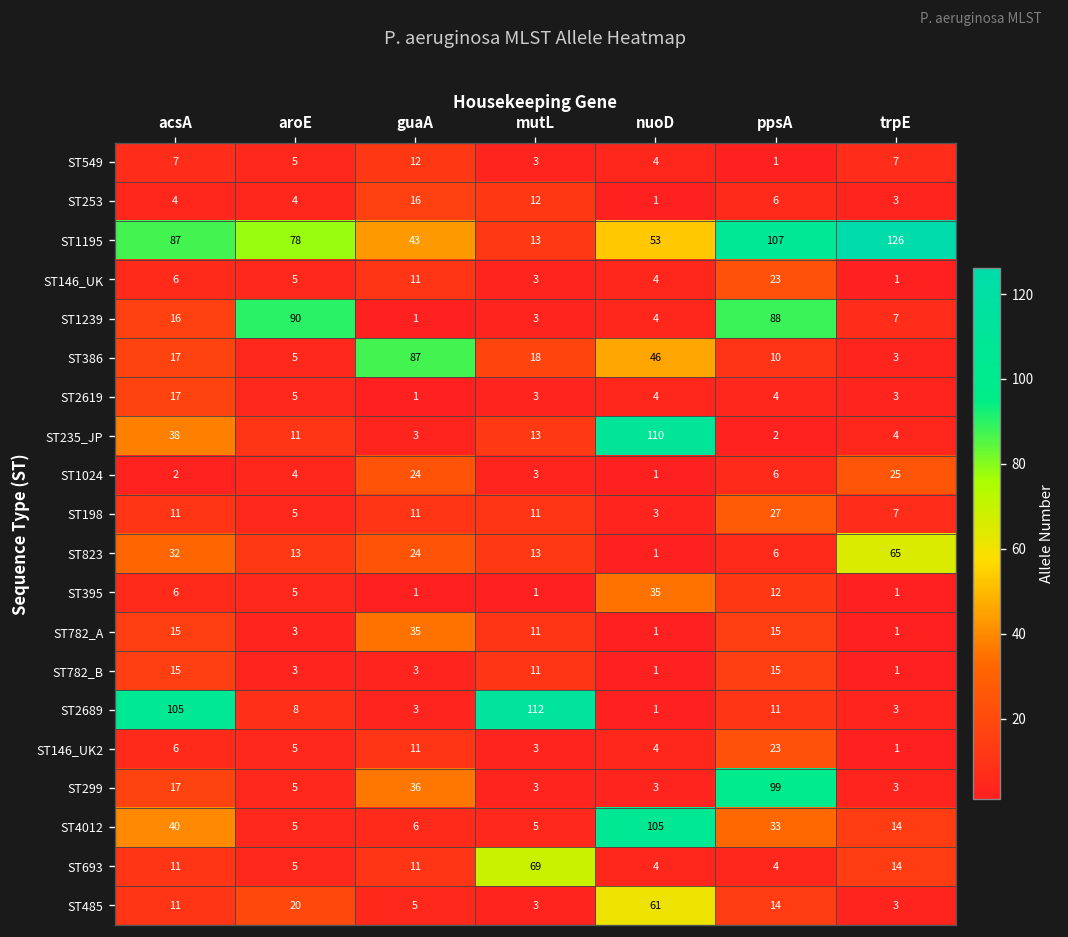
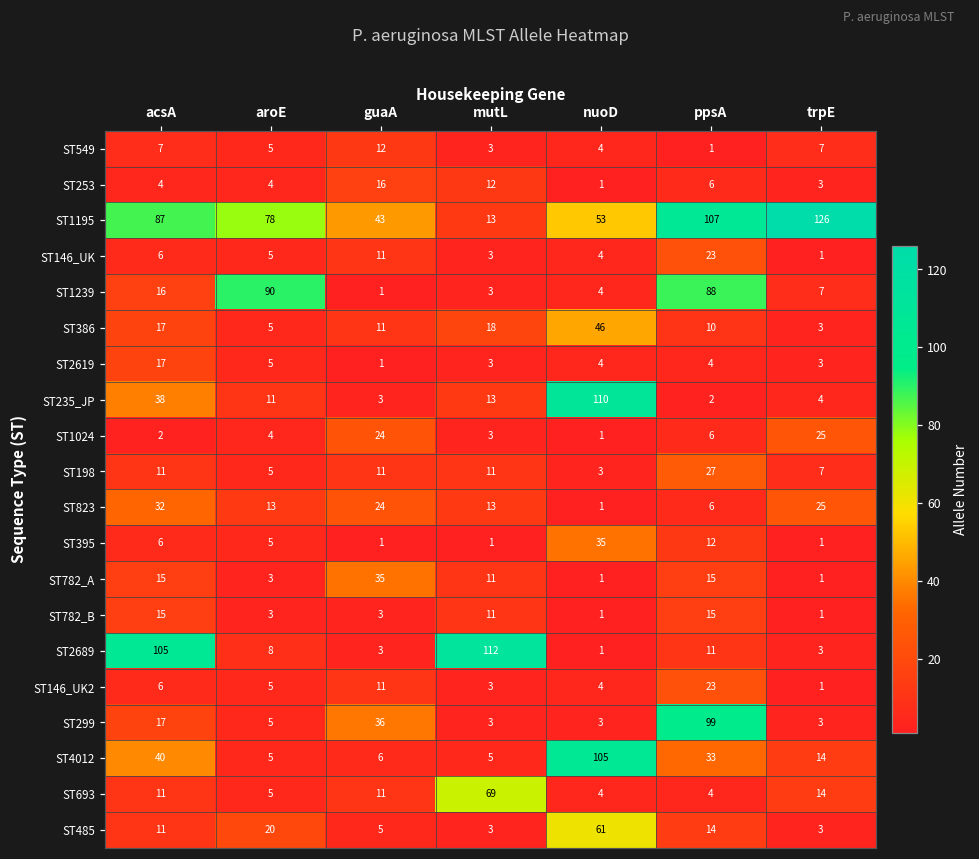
  {
    "ST549": {
      "acsA": 7,
      "aroE": 5,
      "guaA": 12,
      "mutL": 3,
      "nuoD": 4,
      "ppsA": 1,
      "trpE": 7
    },
    "ST253": {
      "acsA": 4,
      "aroE": 4,
      "guaA": 16,
      "mutL": 12,
      "nuoD": 1,
      "ppsA": 6,
      "trpE": 3
    },
    "ST1195": {
      "acsA": 87,
      "aroE": 78,
      "guaA": 43,
      "mutL": 13,
      "nuoD": 53,
      "ppsA": 107,
      "trpE": 126
    },
    "ST146_UK": {
      "acsA": 6,
      "aroE": 5,
      "guaA": 11,
      "mutL": 3,
      "nuoD": 4,
      "ppsA": 23,
      "trpE": 1
    },
    "ST1239": {
      "acsA": 16,
      "aroE": 90,
      "guaA": 1,
      "mutL": 3,
      "nuoD": 4,
      "ppsA": 88,
      "trpE": 7
    },
    "ST386": {
      "acsA": 17,
      "aroE": 5,
-     "guaA": 87,
+     "guaA": 11,
      "mutL": 18,
      "nuoD": 46,
      "ppsA": 10,
      "trpE": 3
    },
    "ST2619": {
      "acsA": 17,
      "aroE": 5,
      "guaA": 1,
      "mutL": 3,
      "nuoD": 4,
      "ppsA": 4,
      "trpE": 3
    },
    "ST235_JP": {
      "acsA": 38,
      "aroE": 11,
      "guaA": 3,
      "mutL": 13,
      "nuoD": 110,
      "ppsA": 2,
      "trpE": 4
    },
    "ST1024": {
      "acsA": 2,
      "aroE": 4,
      "guaA": 24,
      "mutL": 3,
      "nuoD": 1,
      "ppsA": 6,
      "trpE": 25
    },
    "ST198": {
      "acsA": 11,
      "aroE": 5,
      "guaA": 11,
      "mutL": 11,
      "nuoD": 3,
      "ppsA": 27,
      "trpE": 7
    },
    "ST823": {
      "acsA": 32,
      "aroE": 13,
      "guaA": 24,
      "mutL": 13,
      "nuoD": 1,
      "ppsA": 6,
-     "trpE": 65
+     "trpE": 25
    },
    "ST395": {
      "acsA": 6,
      "aroE": 5,
      "guaA": 1,
      "mutL": 1,
      "nuoD": 35,
      "ppsA": 12,
      "trpE": 1
    },
    "ST782_A": {
      "acsA": 15,
      "aroE": 3,
      "guaA": 35,
      "mutL": 11,
      "nuoD": 1,
      "ppsA": 15,
      "trpE": 1
    },
    "ST782_B": {
      "acsA": 15,
      "aroE": 3,
      "guaA": 3,
      "mutL": 11,
      "nuoD": 1,
      "ppsA": 15,
      "trpE": 1
    },
    "ST2689": {
      "acsA": 105,
      "aroE": 8,
      "guaA": 3,
      "mutL": 112,
      "nuoD": 1,
      "ppsA": 11,
      "trpE": 3
    },
    "ST146_UK2": {
      "acsA": 6,
      "aroE": 5,
      "guaA": 11,
      "mutL": 3,
      "nuoD": 4,
      "ppsA": 23,
      "trpE": 1
    },
    "ST299": {
      "acsA": 17,
      "aroE": 5,
      "guaA": 36,
      "mutL": 3,
      "nuoD": 3,
      "ppsA": 99,
      "trpE": 3
    },
    "ST4012": {
      "acsA": 40,
      "aroE": 5,
      "guaA": 6,
      "mutL": 5,
      "nuoD": 105,
      "ppsA": 33,
      "trpE": 14
    },
    "ST693": {
      "acsA": 11,
      "aroE": 5,
      "guaA": 11,
      "mutL": 69,
      "nuoD": 4,
      "ppsA": 4,
      "trpE": 14
    },
    "ST485": {
      "acsA": 11,
      "aroE": 20,
      "guaA": 5,
      "mutL": 3,
      "nuoD": 61,
      "ppsA": 14,
      "trpE": 3
    }
  }
